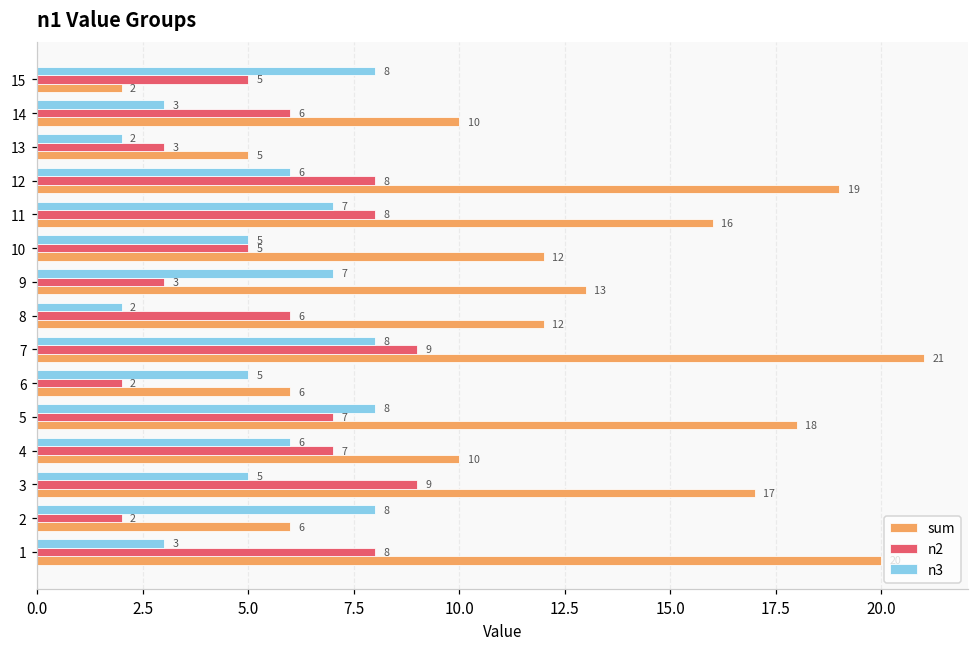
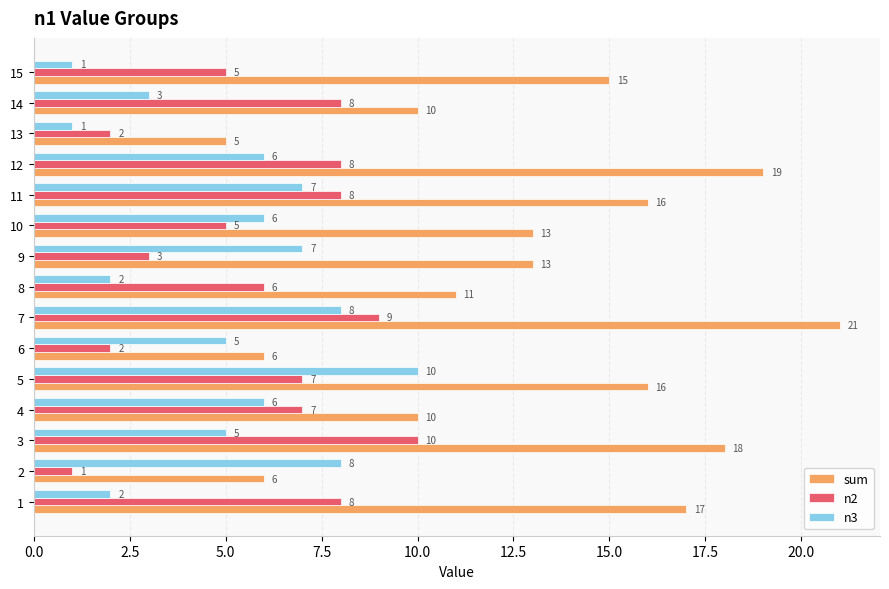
  {
    "sum": {
-     "15": 2,
+     "15": 15,
      "14": 10,
      "13": 5,
      "12": 19,
      "11": 16,
-     "10": 12,
+     "10": 13,
      "9": 13,
-     "8": 12,
+     "8": 11,
      "7": 21,
      "6": 6,
-     "5": 18,
+     "5": 16,
      "4": 10,
-     "3": 17,
+     "3": 18,
      "2": 6,
-     "1": 20
+     "1": 17
    },
    "n2": {
      "15": 5,
-     "14": 6,
-     "13": 3,
+     "14": 8,
+     "13": 2,
      "12": 8,
      "11": 8,
      "10": 5,
      "9": 3,
      "8": 6,
      "7": 9,
      "6": 2,
      "5": 7,
      "4": 7,
-     "3": 9,
-     "2": 2,
+     "3": 10,
+     "2": 1,
      "1": 8
    },
    "n3": {
-     "15": 8,
+     "15": 1,
      "14": 3,
-     "13": 2,
+     "13": 1,
      "12": 6,
      "11": 7,
-     "10": 5,
+     "10": 6,
      "9": 7,
      "8": 2,
      "7": 8,
      "6": 5,
-     "5": 8,
+     "5": 10,
      "4": 6,
      "3": 5,
      "2": 8,
-     "1": 3
+     "1": 2
    }
  }
